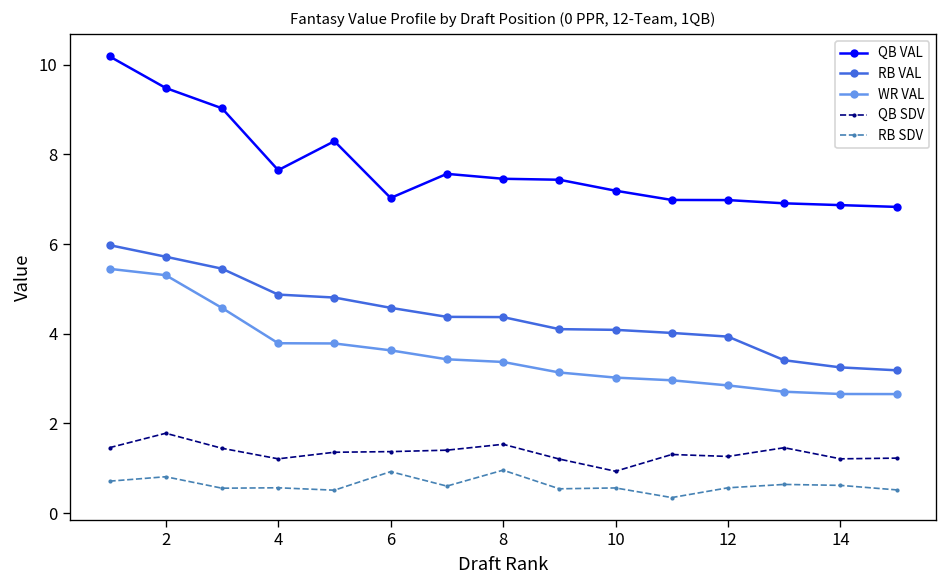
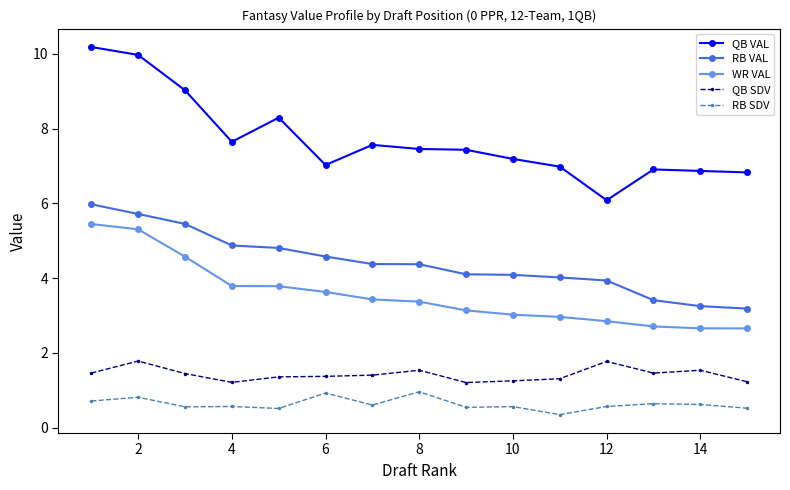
  {
    "QB VAL": {
-     "2": 9.5,
+     "2": 10.0,
      "4": 7.6,
      "6": 7.0,
      "8": 7.5,
      "10": 7.2,
-     "12": 7.0,
+     "12": 6.1,
      "14": 6.9
    },
    "QB SDV": {
      "2": 1.8,
      "4": 1.2,
      "6": 1.4,
      "8": 1.5,
-     "10": 0.9,
-     "12": 1.3,
-     "14": 1.2
+     "10": 1.3,
+     "12": 1.8,
+     "14": 1.5
    }
  }
